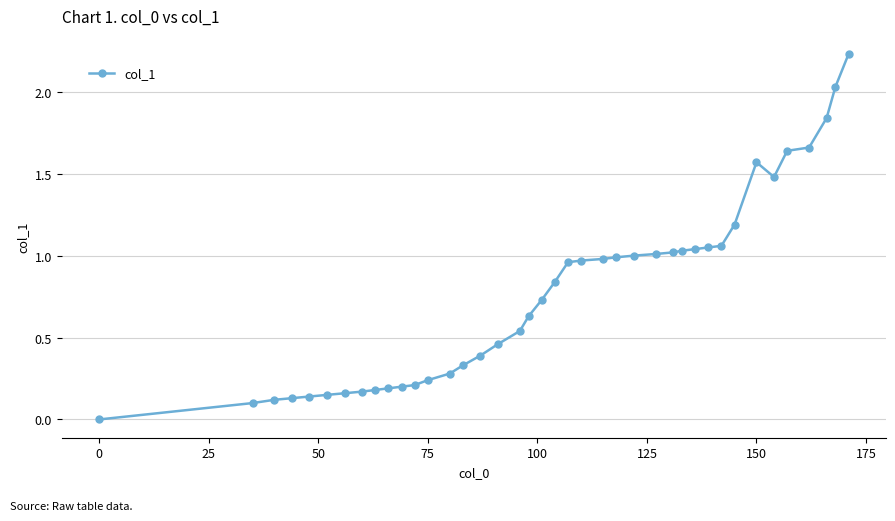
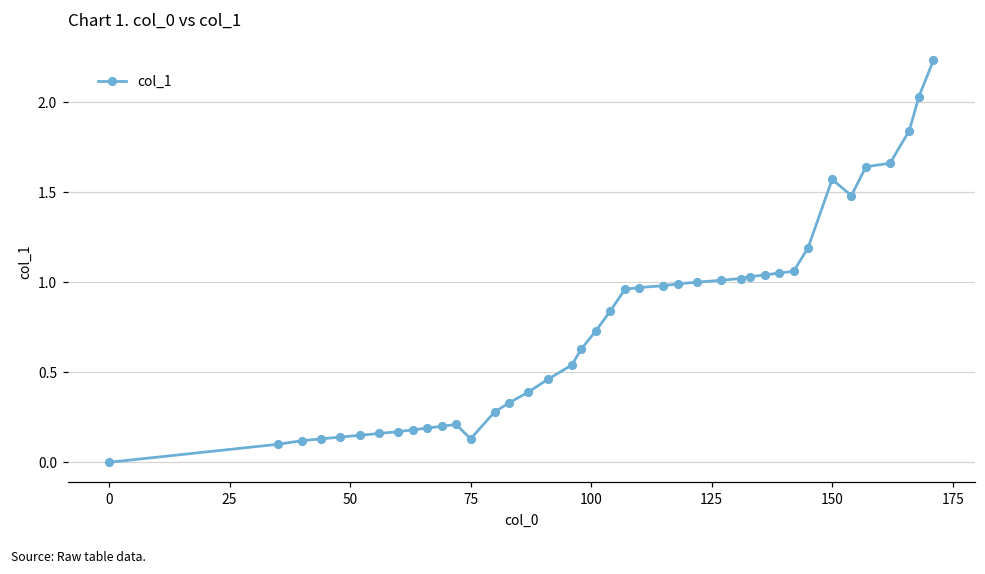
  {
    "0": 0.00,
-   "75": 0.24,
+   "75": 0.13,
    "150": 1.57
  }
